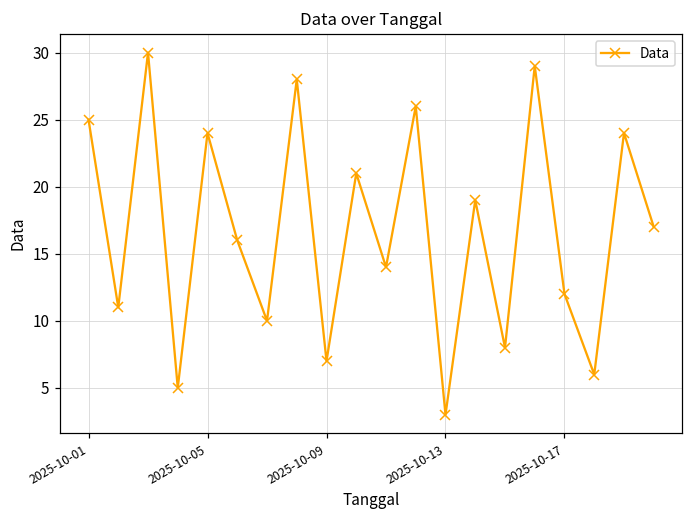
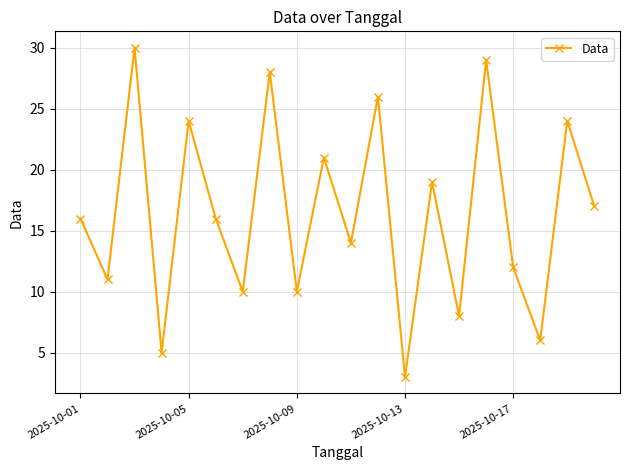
  {
-   "2025-10-01": 25,
+   "2025-10-01": 16,
    "2025-10-05": 24,
-   "2025-10-09": 7,
+   "2025-10-09": 10,
    "2025-10-13": 3,
    "2025-10-17": 12
  }
